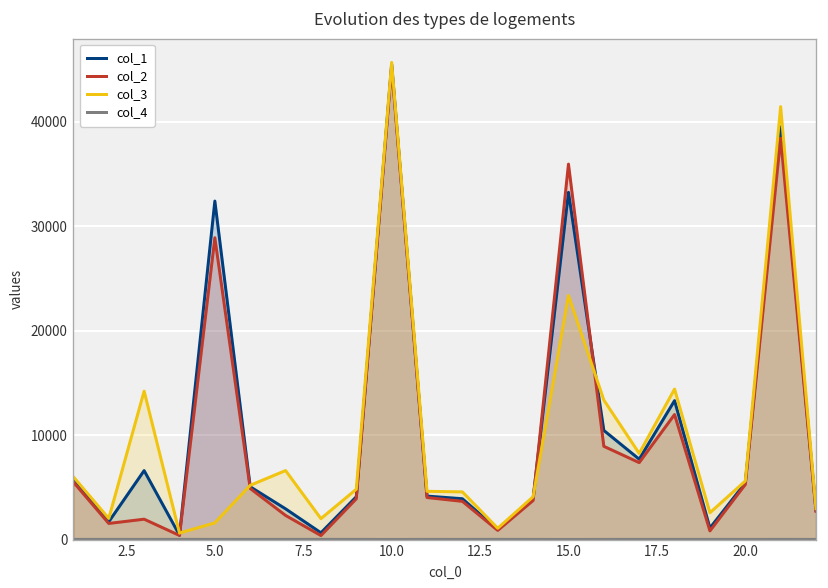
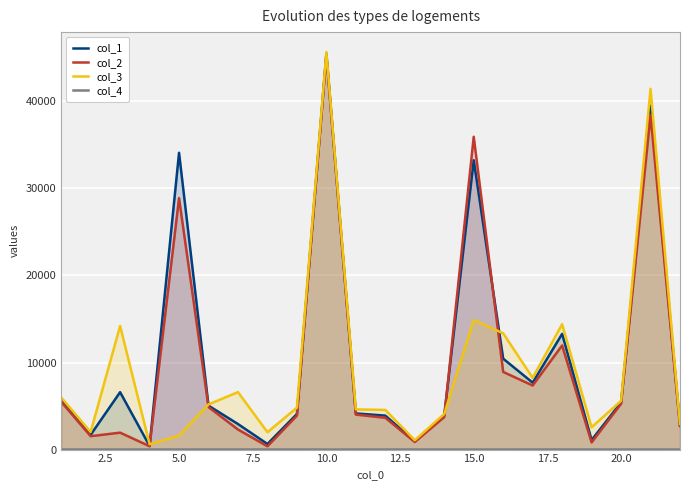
  {
    "col_1": {
-     "5.0": 32000,
+     "5.0": 34000,
      "15.0": 33000
    },
    "col_2": {
      "5.0": 29000,
      "15.0": 36000
    },
    "col_3": {
      "5.0": 2000,
-     "15.0": 23000
+     "15.0": 15000
    },
    "col_4": {
      "5.0": 0,
      "10.0": 0,
      "15.0": 0,
      "20.0": 0
    }
  }
